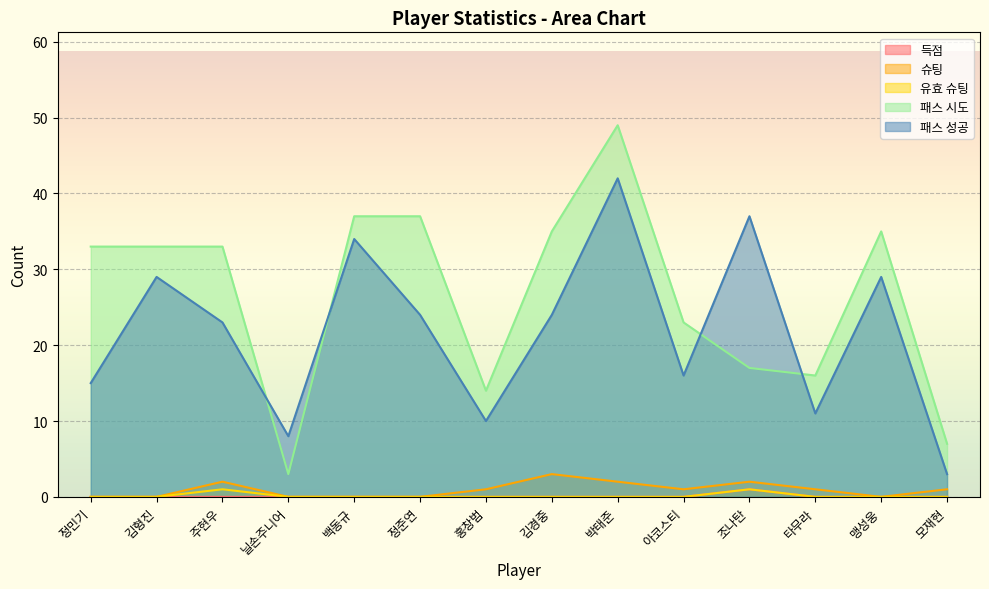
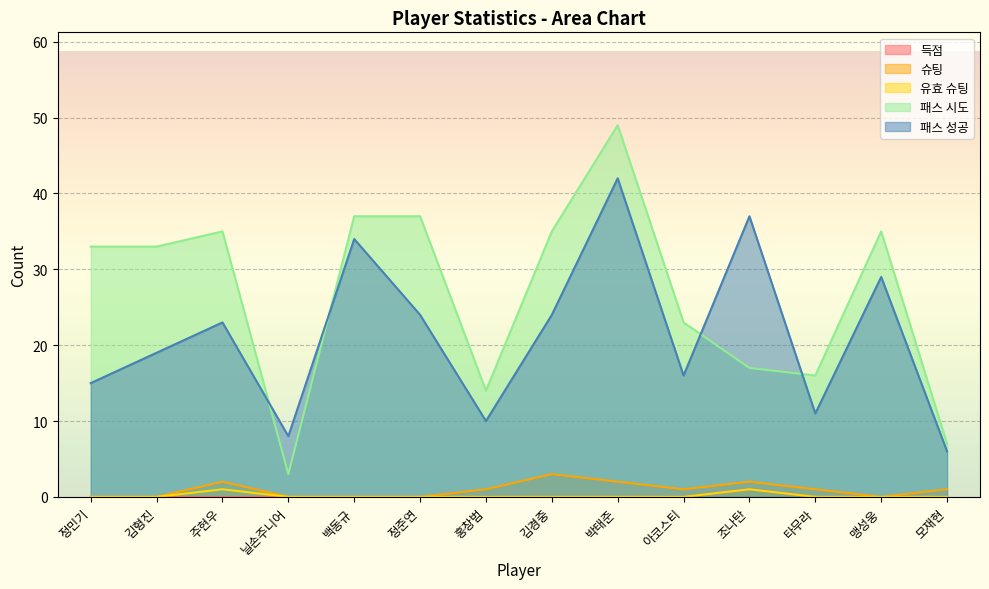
  {
    "득점": {
      "주현우": 0
    },
    "패스 시도": {
      "정민기": 33,
      "김형진": 33,
-     "주현우": 33,
+     "주현우": 35,
      "닐손주니어": 3,
      "백동규": 37,
      "정준연": 37,
      "홍창범": 14,
      "김경중": 35,
      "박태준": 49,
      "아코스티": 23,
      "조나탄": 17,
      "타무라": 16,
      "맹성웅": 35,
      "모재현": 7
    },
    "패스 성공": {
      "정민기": 15,
-     "김형진": 29,
+     "김형진": 19,
      "주현우": 23,
      "닐손주니어": 8,
      "백동규": 34,
      "정준연": 24,
      "홍창범": 10,
      "김경중": 24,
      "박태준": 42,
      "아코스티": 16,
      "조나탄": 37,
      "타무라": 11,
      "맹성웅": 29,
-     "모재현": 3
+     "모재현": 6
    }
  }
